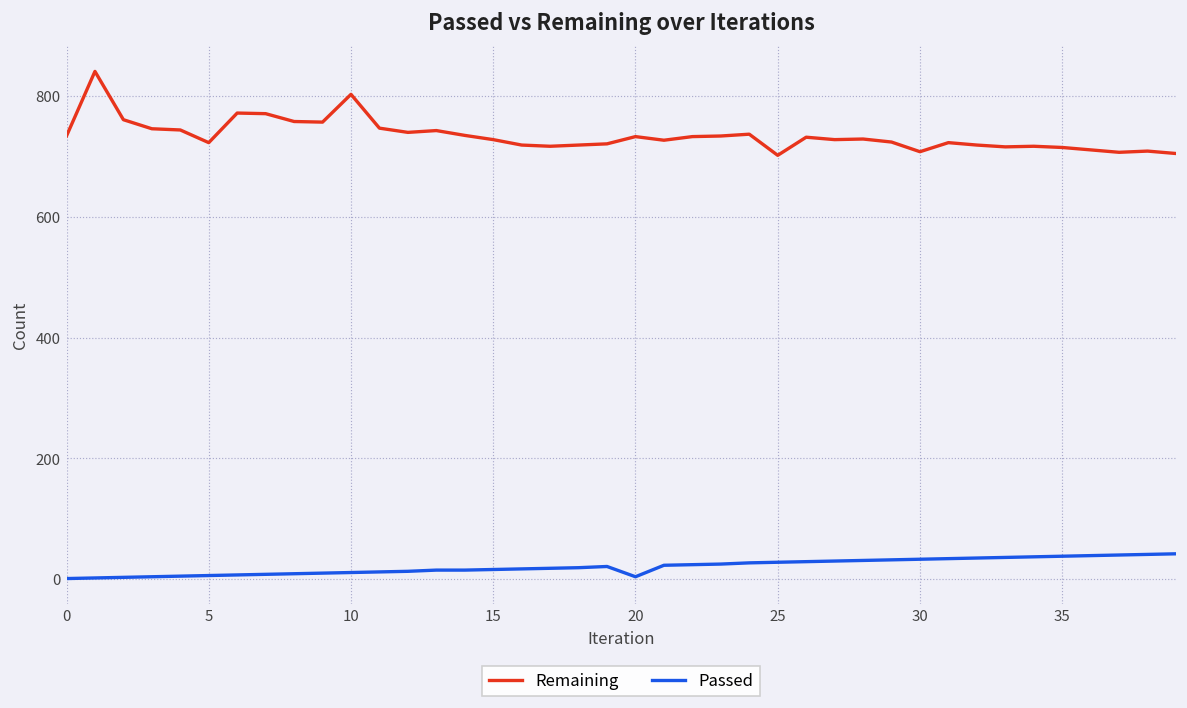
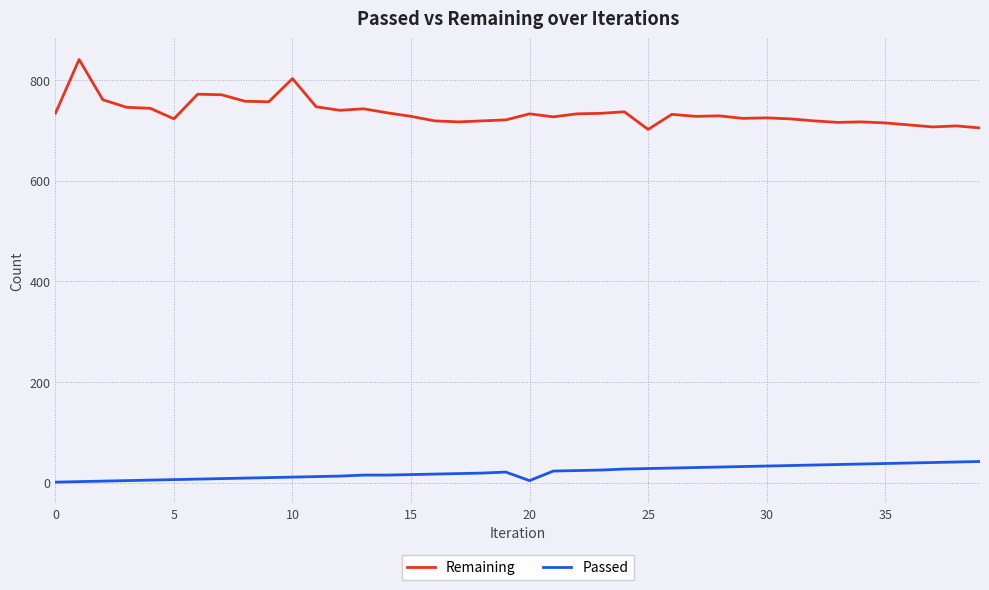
  {
    "Remaining": {
      "0": 730,
      "5": 720,
      "10": 800,
      "15": 730,
      "20": 730,
      "25": 700,
-     "30": 710,
+     "30": 730,
      "35": 720
    },
    "Passed": {
      "0": 0,
      "5": 10,
      "10": 10,
      "15": 20,
      "20": 0,
      "25": 30,
      "30": 30,
      "35": 40
    }
  }
